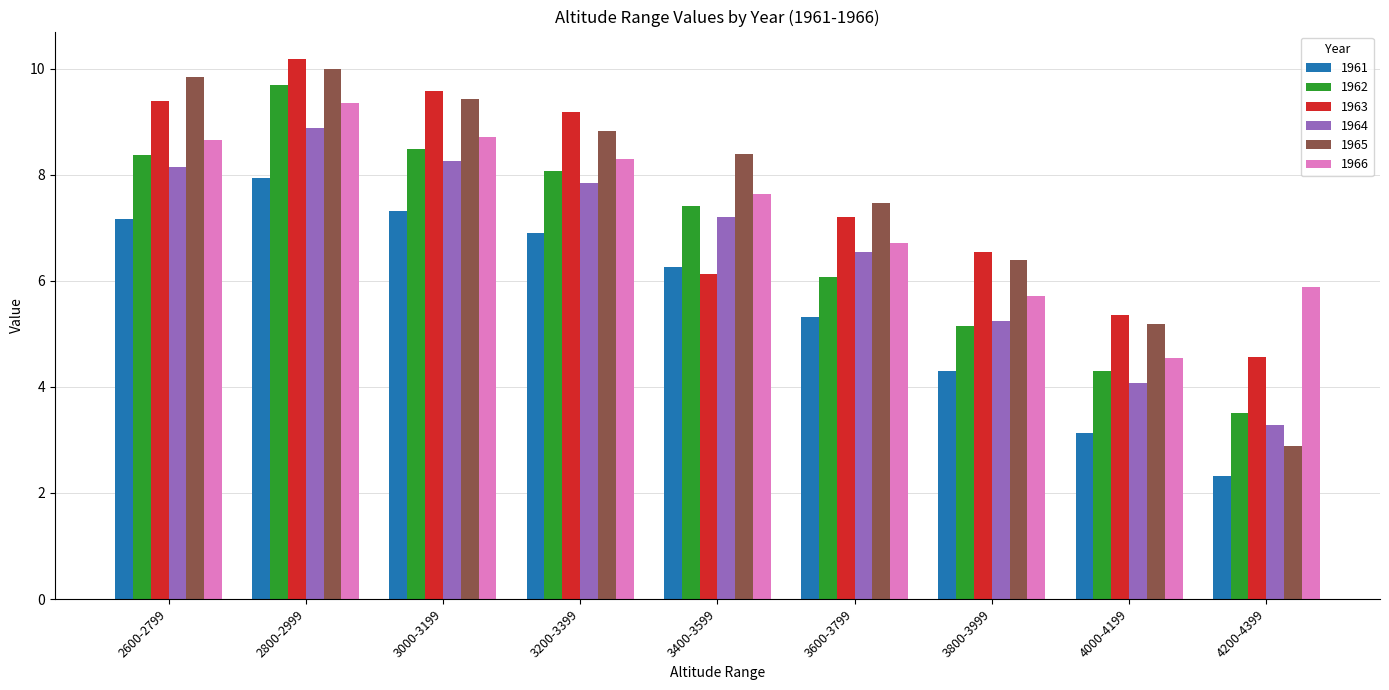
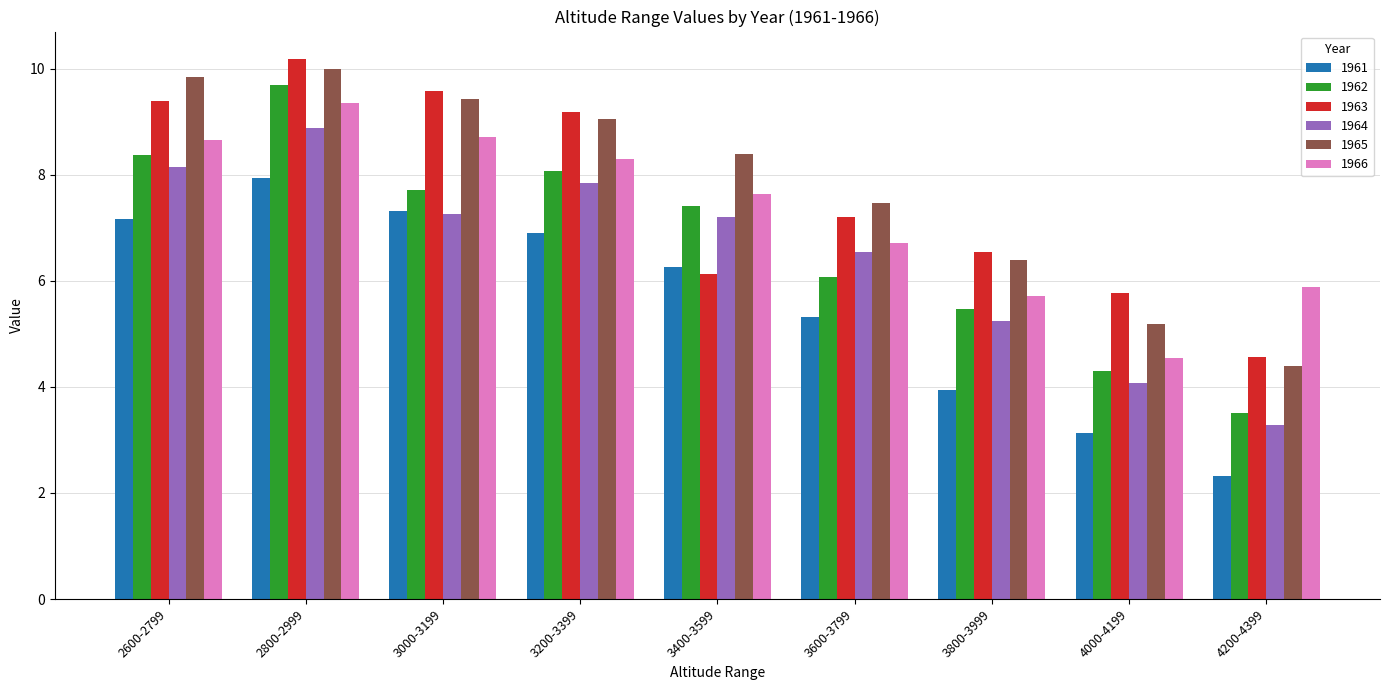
  {
    "1961": {
      "2600-2799": 7.2,
      "2800-2999": 7.9,
      "3000-3199": 7.3,
      "3200-3399": 6.9,
      "3400-3599": 6.3,
      "3600-3799": 5.3,
-     "3800-3999": 4.3,
+     "3800-3999": 3.9,
      "4000-4199": 3.1,
      "4200-4399": 2.3
    },
    "1962": {
      "2600-2799": 8.4,
      "2800-2999": 9.7,
-     "3000-3199": 8.5,
+     "3000-3199": 7.7,
      "3200-3399": 8.1,
      "3400-3599": 7.4,
      "3600-3799": 6.1,
-     "3800-3999": 5.1,
+     "3800-3999": 5.5,
      "4000-4199": 4.3,
      "4200-4399": 3.5
    },
    "1963": {
      "2600-2799": 9.4,
      "2800-2999": 10.2,
      "3000-3199": 9.6,
      "3200-3399": 9.2,
      "3400-3599": 6.1,
      "3600-3799": 7.2,
      "3800-3999": 6.6,
-     "4000-4199": 5.4,
+     "4000-4199": 5.8,
      "4200-4399": 4.6
    },
    "1964": {
      "2600-2799": 8.1,
      "2800-2999": 8.9,
-     "3000-3199": 8.3,
+     "3000-3199": 7.3,
      "3200-3399": 7.9,
      "3400-3599": 7.2,
      "3600-3799": 6.5,
      "3800-3999": 5.3,
      "4000-4199": 4.1,
      "4200-4399": 3.3
    },
    "1965": {
      "2600-2799": 9.8,
      "2800-2999": 10.0,
      "3000-3199": 9.4,
-     "3200-3399": 8.8,
+     "3200-3399": 9.0,
      "3400-3599": 8.4,
      "3600-3799": 7.5,
      "3800-3999": 6.4,
      "4000-4199": 5.2,
-     "4200-4399": 2.9
+     "4200-4399": 4.4
    },
    "1966": {
      "2600-2799": 8.7,
      "2800-2999": 9.4,
      "3000-3199": 8.7,
      "3200-3399": 8.3,
      "3400-3599": 7.6,
      "3600-3799": 6.7,
      "3800-3999": 5.7,
      "4000-4199": 4.5,
      "4200-4399": 5.9
    }
  }
